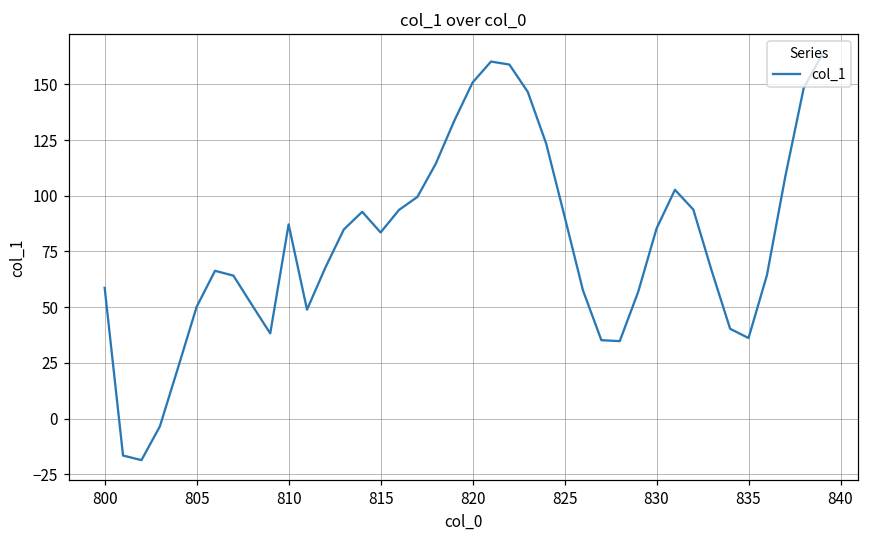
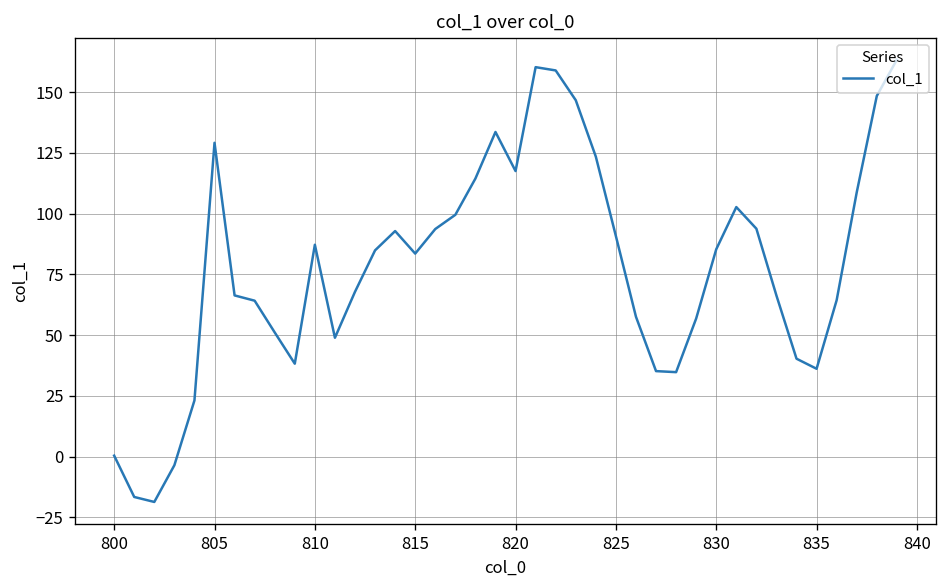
  {
-   "800": 59,
-   "805": 50,
+   "800": 0,
+   "805": 129,
    "810": 87,
    "815": 84,
-   "820": 151,
+   "820": 118,
    "825": 91,
    "830": 85,
    "835": 36
  }
